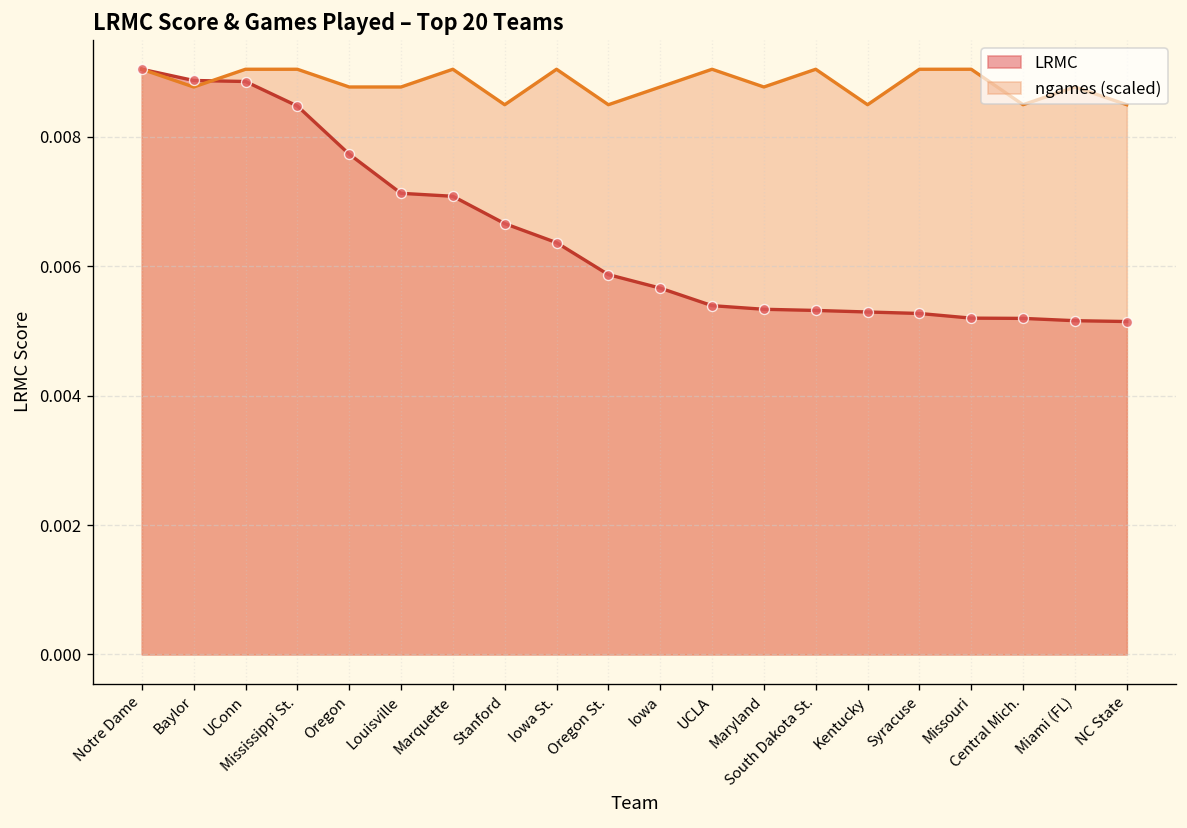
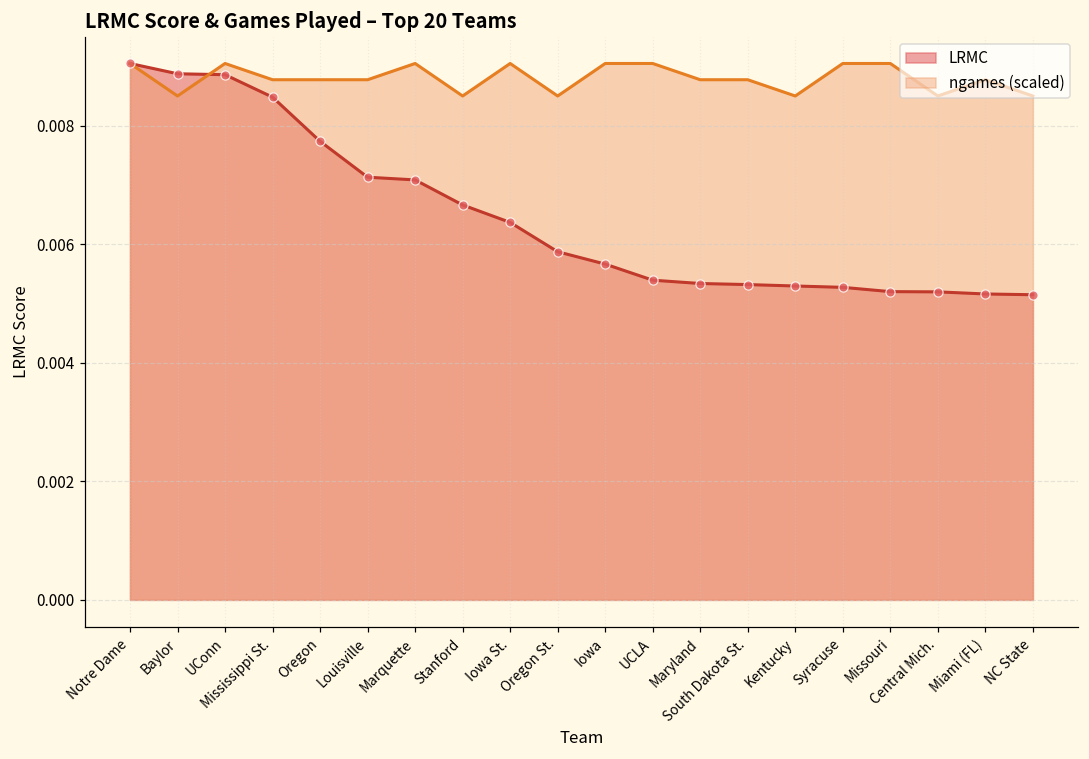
  {
    "ngames (scaled)": {
-     "Baylor": 0.0088,
+     "Baylor": 0.0085,
      "UConn": 0.0090,
-     "Mississippi St.": 0.0090,
+     "Mississippi St.": 0.0088,
      "Oregon": 0.0088,
      "Louisville": 0.0088,
      "Marquette": 0.0090,
      "Stanford": 0.0085,
      "Iowa St.": 0.0090,
      "Oregon St.": 0.0085,
-     "Iowa": 0.0088,
+     "Iowa": 0.0090,
      "UCLA": 0.0090,
      "Maryland": 0.0088,
-     "South Dakota St.": 0.0090,
+     "South Dakota St.": 0.0088,
      "Kentucky": 0.0085,
      "Syracuse": 0.0090,
      "Missouri": 0.0090,
      "Central Mich.": 0.0085,
      "NC State": 0.0085
    }
  }
